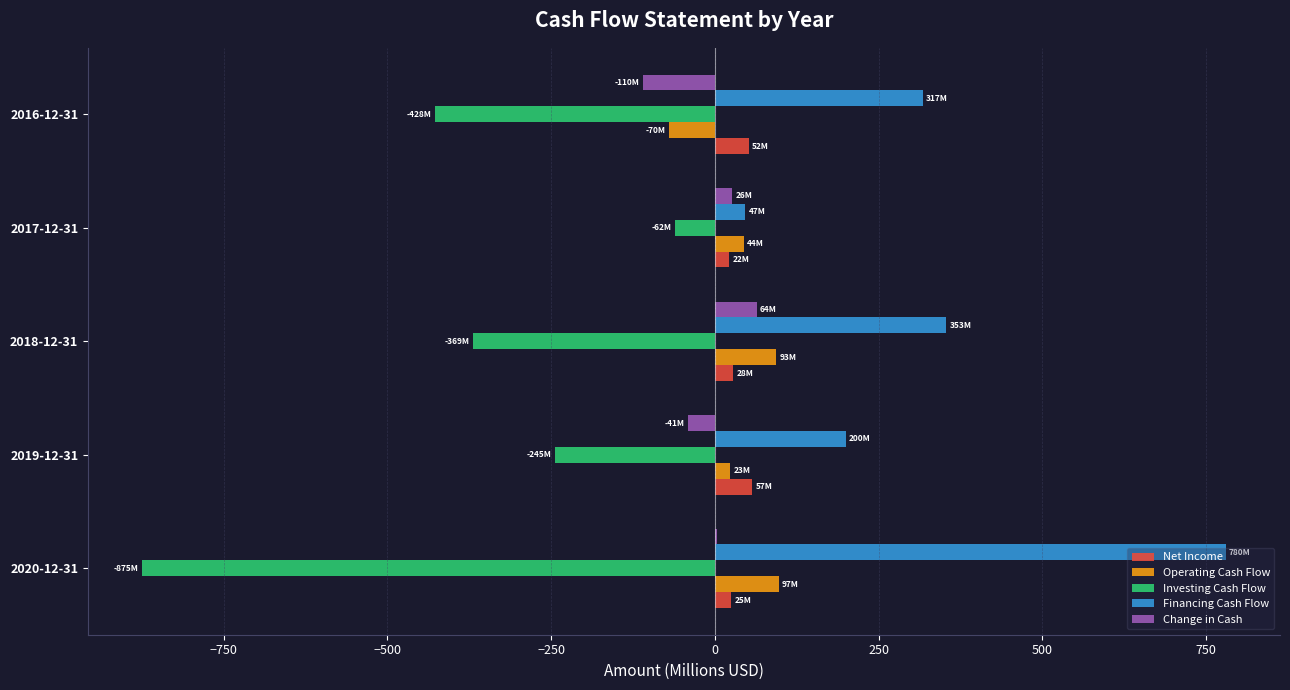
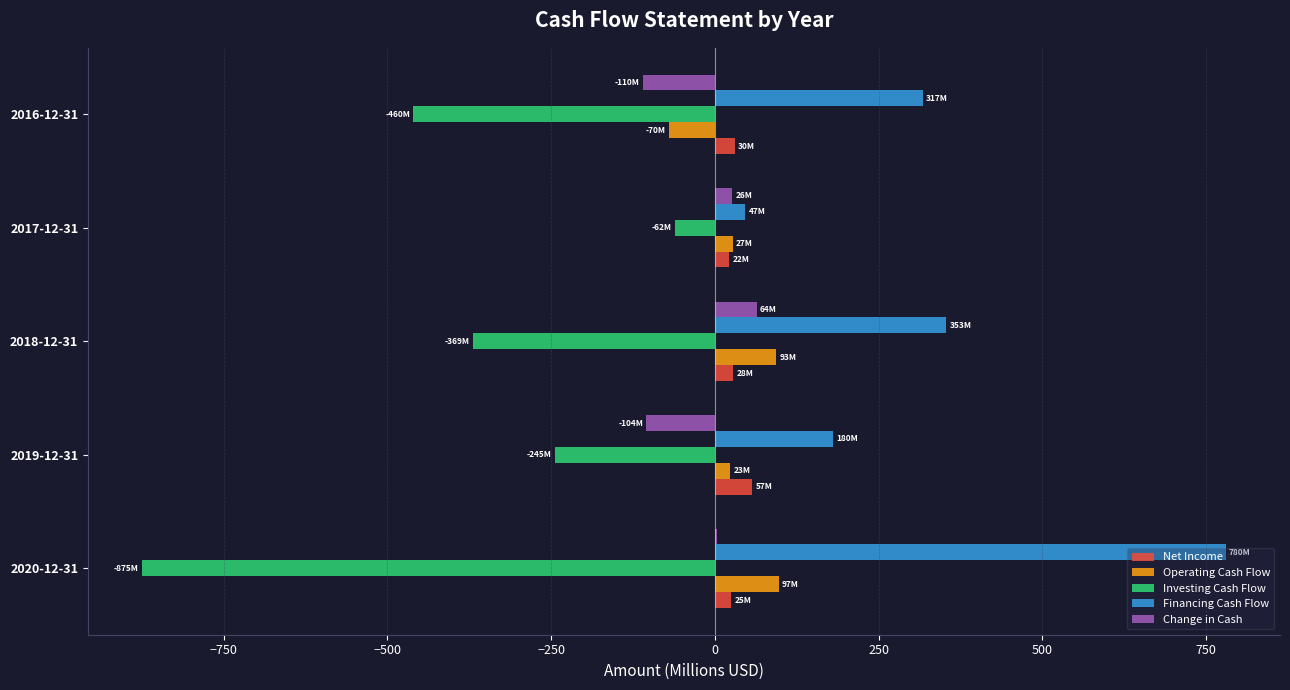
  {
    "Net Income": {
-     "2016-12-31": "52M",
+     "2016-12-31": "30M",
      "2017-12-31": "22M",
      "2018-12-31": "28M",
      "2019-12-31": "57M",
      "2020-12-31": "25M"
    },
    "Operating Cash Flow": {
      "2016-12-31": "-70M",
-     "2017-12-31": "44M",
+     "2017-12-31": "27M",
      "2018-12-31": "93M",
      "2019-12-31": "23M",
      "2020-12-31": "97M"
    },
    "Investing Cash Flow": {
-     "2016-12-31": "-428M",
+     "2016-12-31": "-460M",
      "2017-12-31": "-62M",
      "2018-12-31": "-369M",
      "2019-12-31": "-245M",
      "2020-12-31": "-875M"
    },
    "Financing Cash Flow": {
      "2016-12-31": "317M",
      "2017-12-31": "47M",
      "2018-12-31": "353M",
-     "2019-12-31": "200M"
+     "2019-12-31": "180M"
    },
    "Change in Cash": {
      "2016-12-31": "-110M",
      "2017-12-31": "26M",
      "2018-12-31": "64M",
-     "2019-12-31": "-41M"
+     "2019-12-31": "-104M"
    }
  }
